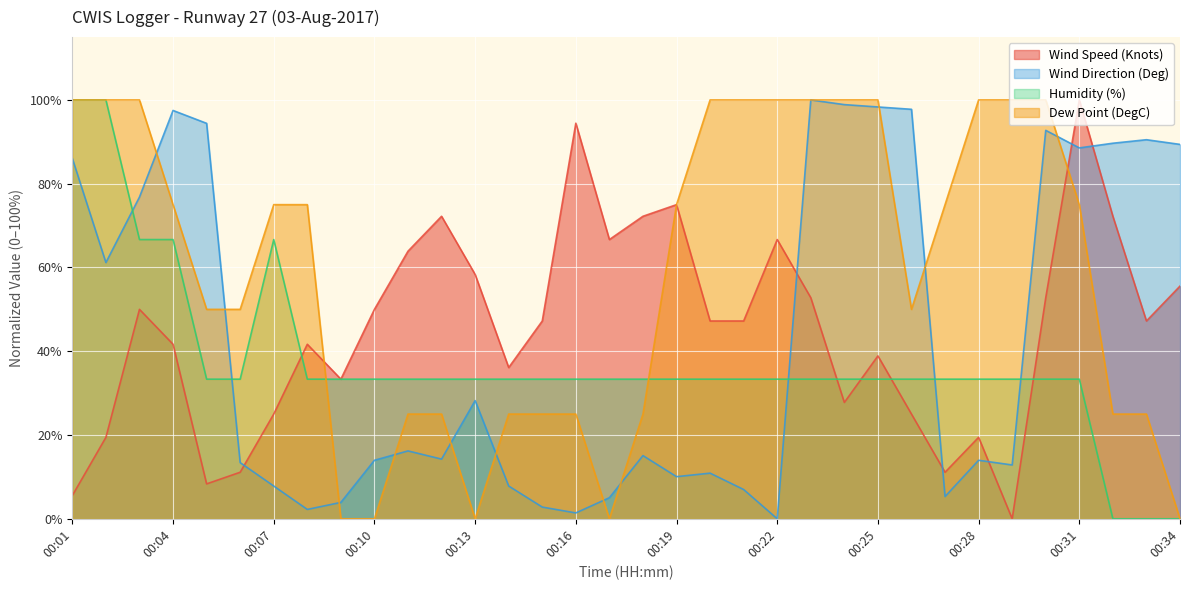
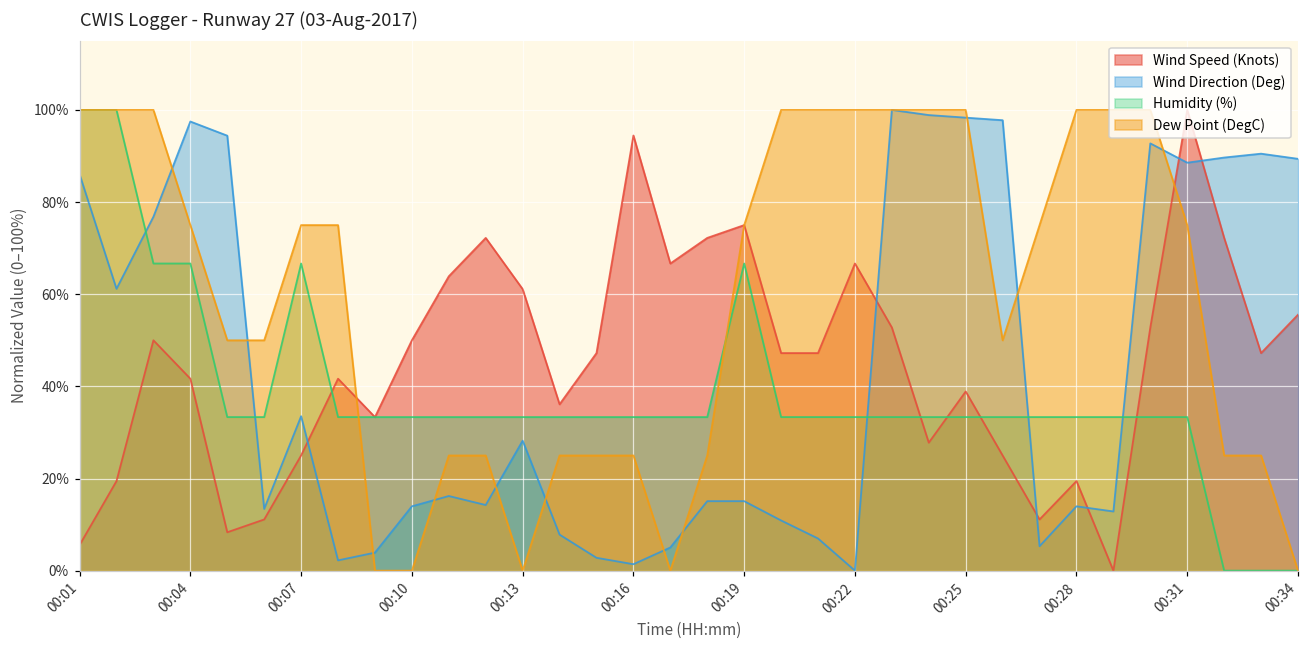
  {
    "Wind Speed (Knots)": {
      "00:01": "6%",
      "00:04": "42%",
      "00:07": "25%",
      "00:10": "50%",
-     "00:13": "58%",
+     "00:13": "61%",
      "00:16": "94%",
      "00:22": "67%",
      "00:25": "39%",
      "00:28": "19%",
      "00:34": "56%"
    },
    "Wind Direction (Deg)": {
      "00:01": "86%",
      "00:04": "97%",
-     "00:07": "8%",
+     "00:07": "34%",
      "00:10": "14%",
      "00:13": "28%",
      "00:16": "1%",
-     "00:19": "10%",
+     "00:19": "15%",
      "00:22": "0%",
      "00:25": "98%",
      "00:28": "14%",
      "00:31": "89%",
      "00:34": "89%"
    },
    "Humidity (%)": {
      "00:04": "67%",
      "00:07": "67%",
      "00:10": "33%",
      "00:13": "33%",
      "00:16": "33%",
-     "00:19": "33%",
+     "00:19": "67%",
      "00:22": "33%",
      "00:25": "33%",
      "00:28": "33%",
      "00:31": "33%"
    },
    "Dew Point (DegC)": {
      "00:04": "75%",
      "00:07": "75%",
      "00:10": "0%",
      "00:13": "0%",
      "00:16": "25%",
      "00:22": "100%",
      "00:25": "100%",
      "00:28": "100%",
      "00:31": "75%"
    }
  }
